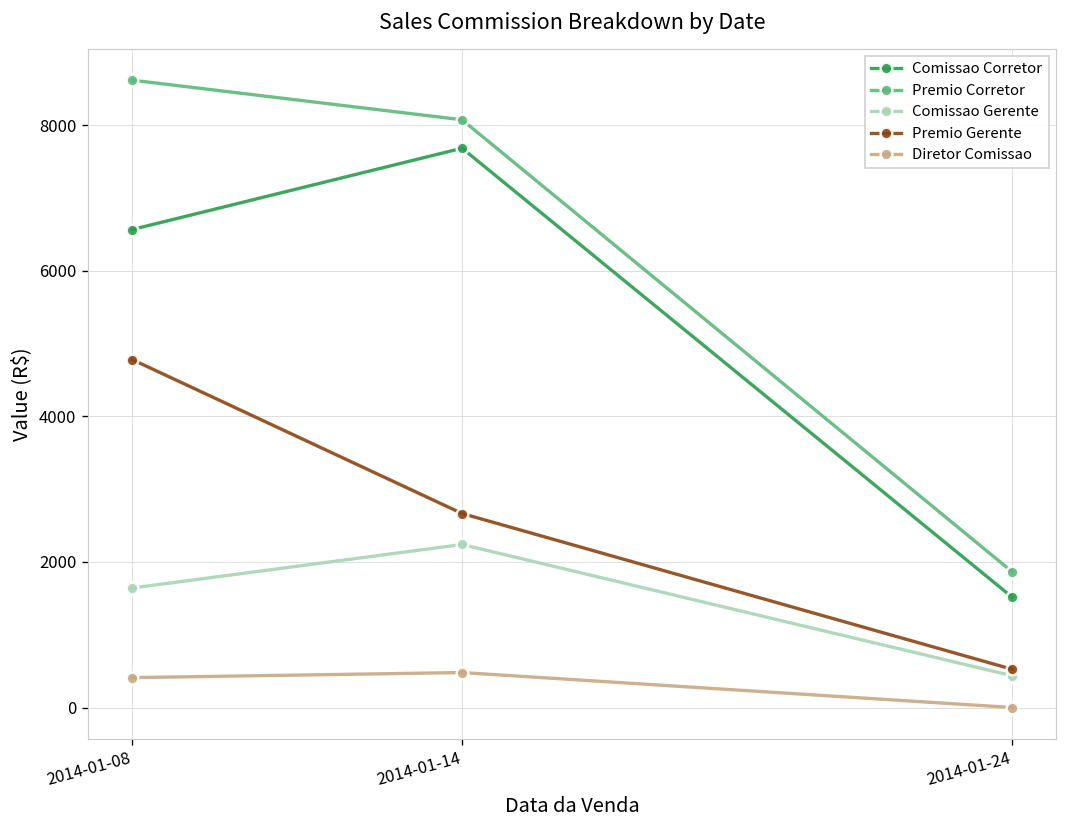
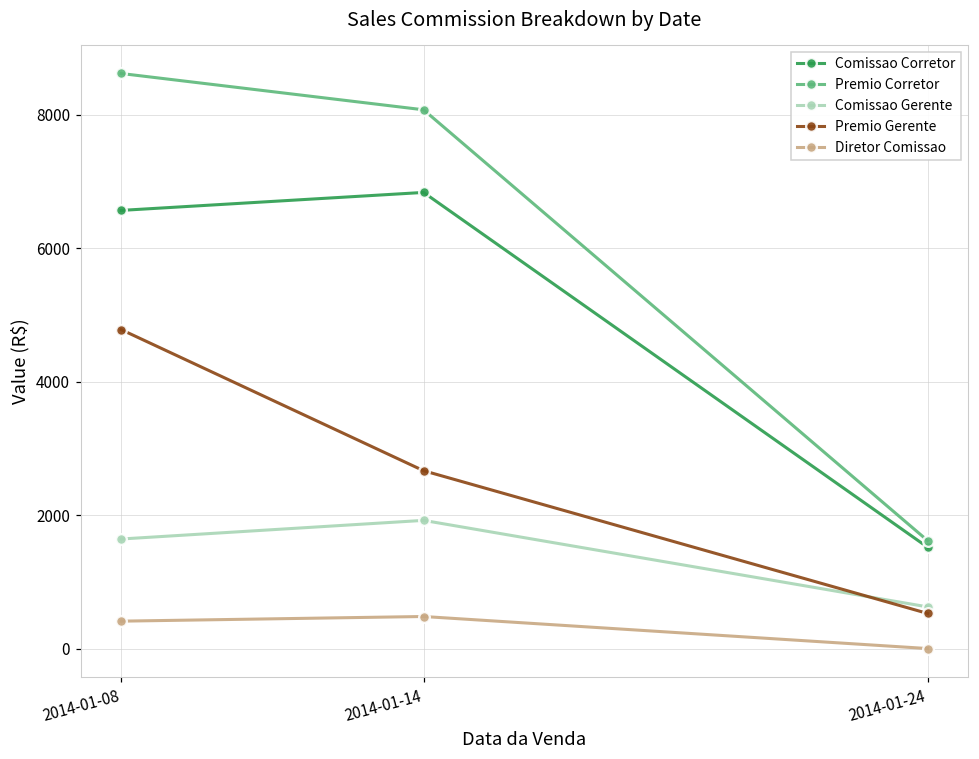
  {
    "Comissao Corretor": {
      "2014-01-08": 6600,
-     "2014-01-14": 7700,
+     "2014-01-14": 6800,
      "2014-01-24": 1500
    },
    "Premio Corretor": {
      "2014-01-08": 8600,
      "2014-01-14": 8100,
-     "2014-01-24": 1900
+     "2014-01-24": 1600
    },
    "Comissao Gerente": {
      "2014-01-08": 1600,
-     "2014-01-14": 2200,
-     "2014-01-24": 400
+     "2014-01-14": 1900,
+     "2014-01-24": 600
    },
    "Premio Gerente": {
      "2014-01-08": 4800,
      "2014-01-14": 2700,
      "2014-01-24": 500
    },
    "Diretor Comissao": {
      "2014-01-08": 400,
      "2014-01-14": 500,
      "2014-01-24": 0
    }
  }
